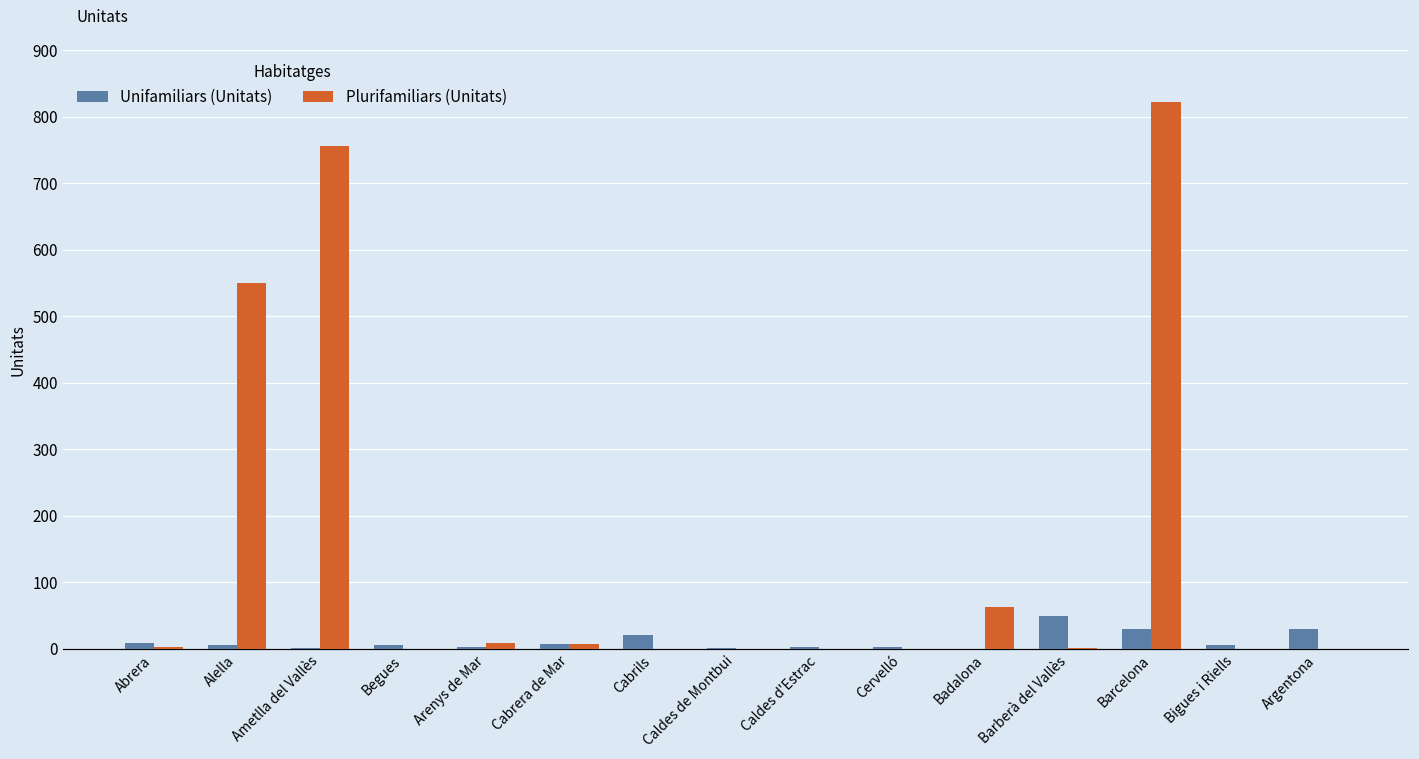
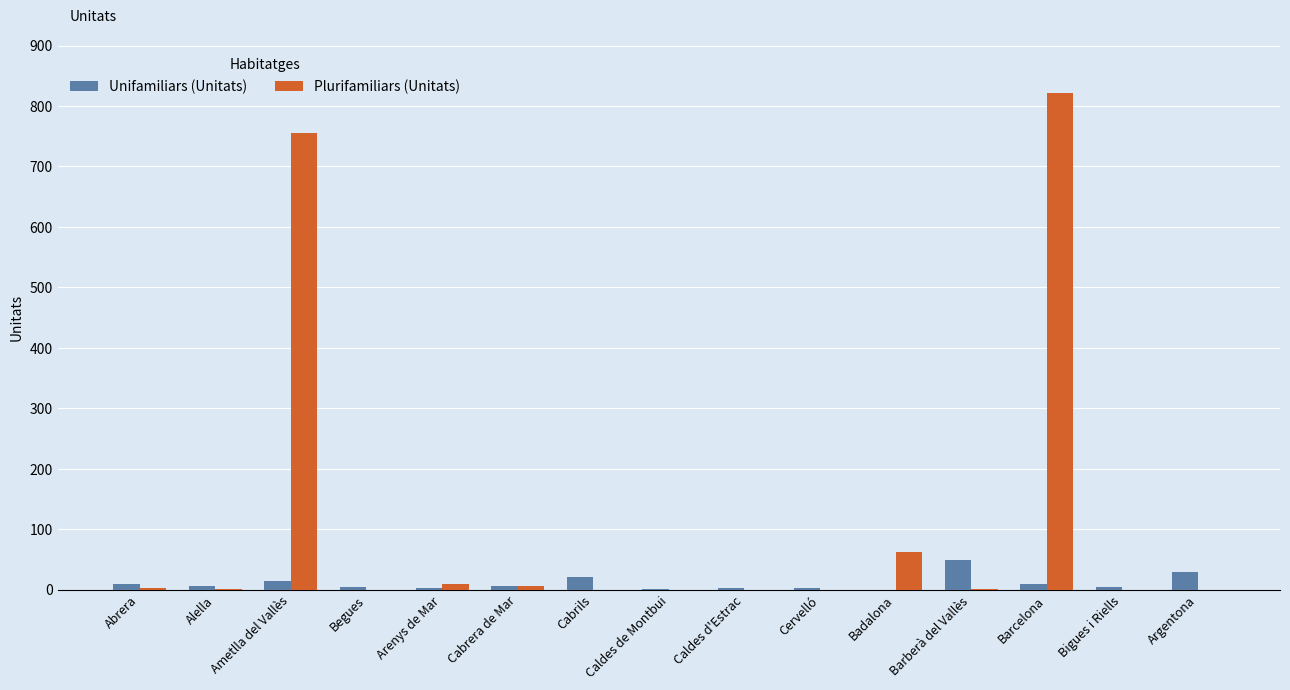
  {
    "Unifamiliars (Unitats)": {
      "Abrera": 10,
      "Alella": 10,
-     "Ametlla del Vallès": 0,
+     "Ametlla del Vallès": 20,
      "Begues": 10,
      "Cabrera de Mar": 10,
      "Cabrils": 20,
      "Badalona": 0,
      "Barberà del Vallès": 50,
-     "Barcelona": 30,
+     "Barcelona": 10,
      "Bigues i Riells": 10,
      "Argentona": 30
    },
    "Plurifamiliars (Unitats)": {
-     "Alella": 550,
+     "Alella": 0,
      "Ametlla del Vallès": 760,
      "Begues": 0,
      "Arenys de Mar": 10,
      "Cabrera de Mar": 10,
      "Cabrils": 0,
      "Caldes de Montbui": 0,
      "Caldes d'Estrac": 0,
      "Cervelló": 0,
      "Badalona": 60,
      "Barcelona": 820,
      "Bigues i Riells": 0,
      "Argentona": 0
    }
  }
